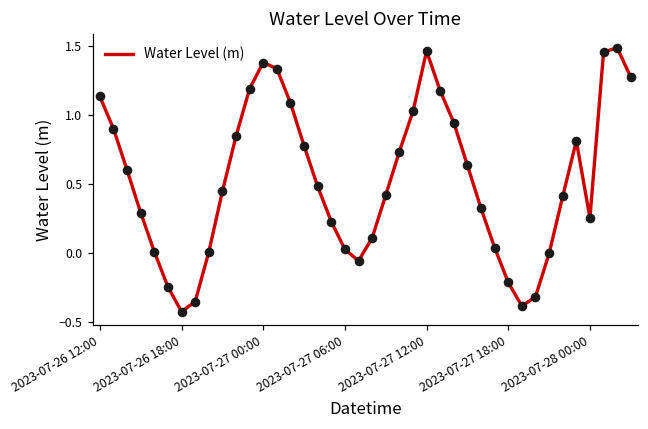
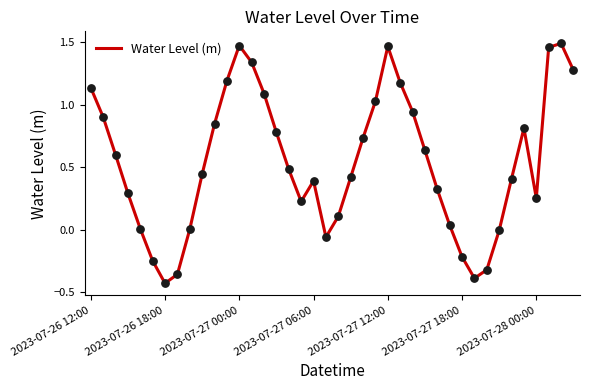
  {
    "2023-07-26 12:00": 1.14,
    "2023-07-26 18:00": -0.43,
-   "2023-07-27 00:00": 1.38,
-   "2023-07-27 06:00": 0.03,
+   "2023-07-27 00:00": 1.47,
+   "2023-07-27 06:00": 0.39,
    "2023-07-27 12:00": 1.47,
    "2023-07-27 18:00": -0.21,
    "2023-07-28 00:00": 0.25
  }
